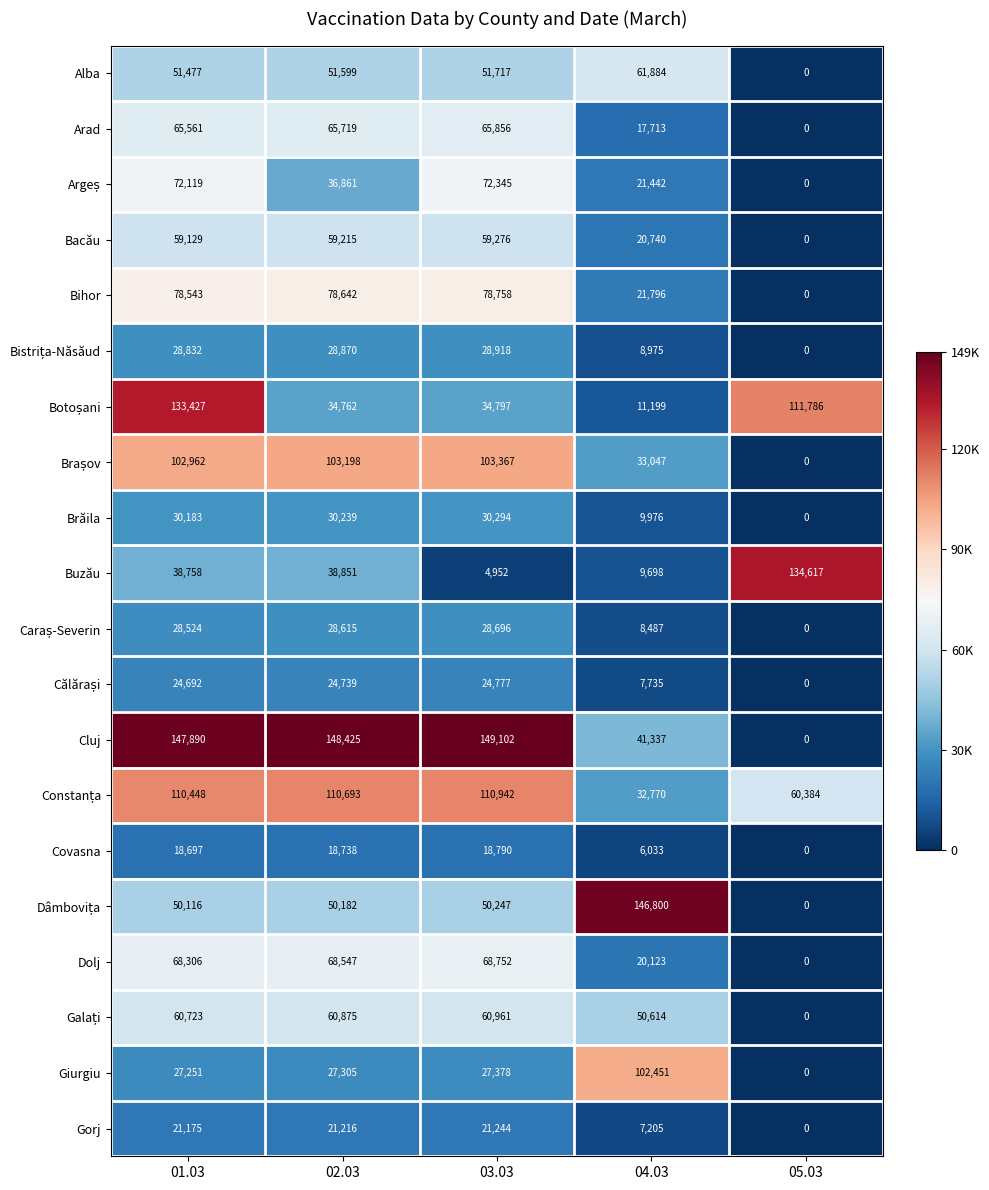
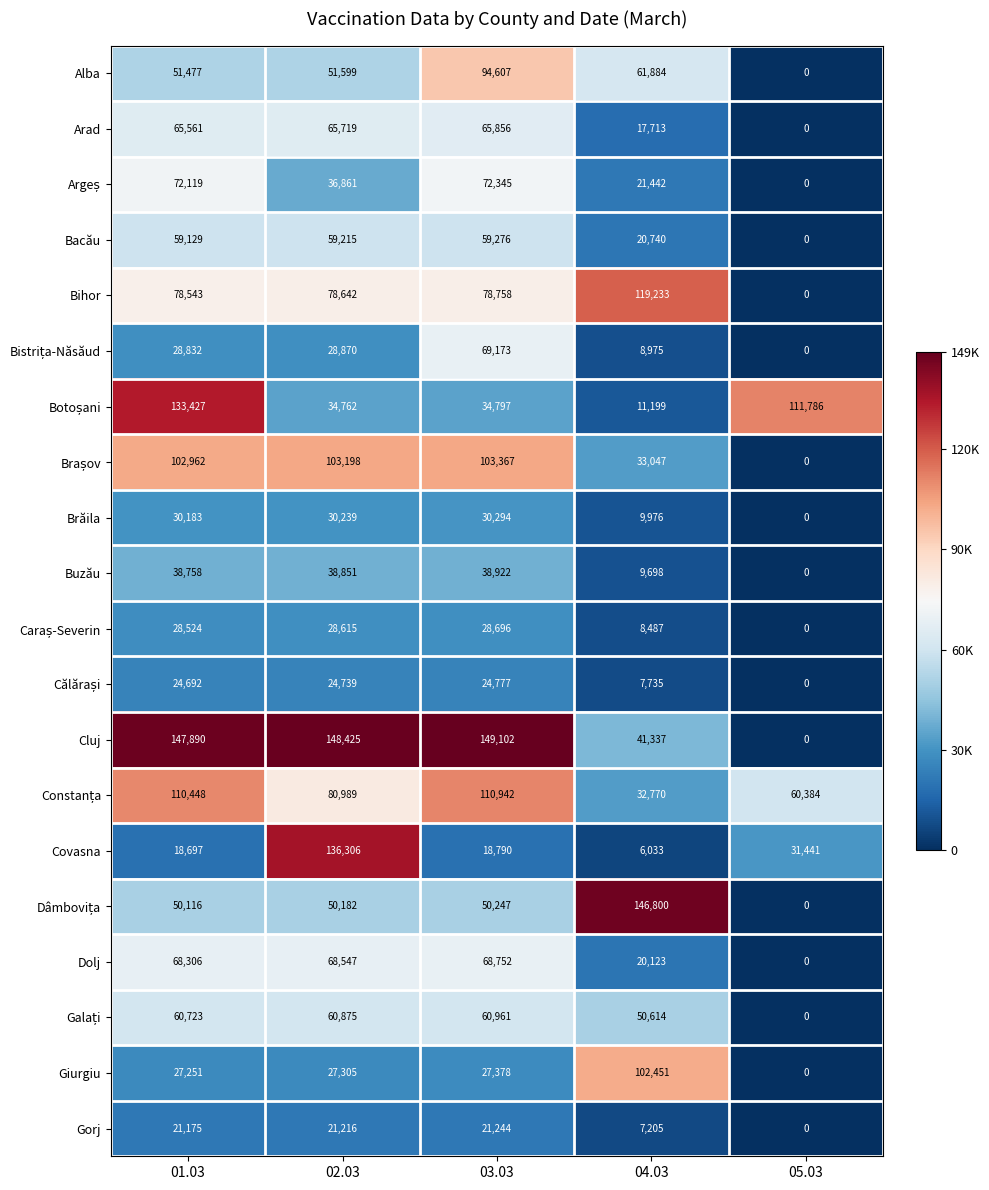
  {
    "Alba": {
      "01.03": "51,477",
      "02.03": "51,599",
-     "03.03": "51,717",
+     "03.03": "94,607",
      "04.03": "61,884",
      "05.03": "0"
    },
    "Arad": {
      "01.03": "65,561",
      "02.03": "65,719",
      "03.03": "65,856",
      "04.03": "17,713",
      "05.03": "0"
    },
    "Argeș": {
      "01.03": "72,119",
      "02.03": "36,861",
      "03.03": "72,345",
      "04.03": "21,442",
      "05.03": "0"
    },
    "Bacău": {
      "01.03": "59,129",
      "02.03": "59,215",
      "03.03": "59,276",
      "04.03": "20,740",
      "05.03": "0"
    },
    "Bihor": {
      "01.03": "78,543",
      "02.03": "78,642",
      "03.03": "78,758",
-     "04.03": "21,796",
+     "04.03": "119,233",
      "05.03": "0"
    },
    "Bistrița-Năsăud": {
      "01.03": "28,832",
      "02.03": "28,870",
-     "03.03": "28,918",
+     "03.03": "69,173",
      "04.03": "8,975",
      "05.03": "0"
    },
    "Botoșani": {
      "01.03": "133,427",
      "02.03": "34,762",
      "03.03": "34,797",
      "04.03": "11,199",
      "05.03": "111,786"
    },
    "Brașov": {
      "01.03": "102,962",
      "02.03": "103,198",
      "03.03": "103,367",
      "04.03": "33,047",
      "05.03": "0"
    },
    "Brăila": {
      "01.03": "30,183",
      "02.03": "30,239",
      "03.03": "30,294",
      "04.03": "9,976",
      "05.03": "0"
    },
    "Buzău": {
      "01.03": "38,758",
      "02.03": "38,851",
-     "03.03": "4,952",
+     "03.03": "38,922",
      "04.03": "9,698",
-     "05.03": "134,617"
+     "05.03": "0"
    },
    "Caraș-Severin": {
      "01.03": "28,524",
      "02.03": "28,615",
      "03.03": "28,696",
      "04.03": "8,487",
      "05.03": "0"
    },
    "Călărași": {
      "01.03": "24,692",
      "02.03": "24,739",
      "03.03": "24,777",
      "04.03": "7,735",
      "05.03": "0"
    },
    "Cluj": {
      "01.03": "147,890",
      "02.03": "148,425",
      "03.03": "149,102",
      "04.03": "41,337",
      "05.03": "0"
    },
    "Constanța": {
      "01.03": "110,448",
-     "02.03": "110,693",
+     "02.03": "80,989",
      "03.03": "110,942",
      "04.03": "32,770",
      "05.03": "60,384"
    },
    "Covasna": {
      "01.03": "18,697",
-     "02.03": "18,738",
+     "02.03": "136,306",
      "03.03": "18,790",
      "04.03": "6,033",
-     "05.03": "0"
+     "05.03": "31,441"
    },
    "Dâmbovița": {
      "01.03": "50,116",
      "02.03": "50,182",
      "03.03": "50,247",
      "04.03": "146,800",
      "05.03": "0"
    },
    "Dolj": {
      "01.03": "68,306",
      "02.03": "68,547",
      "03.03": "68,752",
      "04.03": "20,123",
      "05.03": "0"
    },
    "Galați": {
      "01.03": "60,723",
      "02.03": "60,875",
      "03.03": "60,961",
      "04.03": "50,614",
      "05.03": "0"
    },
    "Giurgiu": {
      "01.03": "27,251",
      "02.03": "27,305",
      "03.03": "27,378",
      "04.03": "102,451",
      "05.03": "0"
    },
    "Gorj": {
      "01.03": "21,175",
      "02.03": "21,216",
      "03.03": "21,244",
      "04.03": "7,205",
      "05.03": "0"
    }
  }
